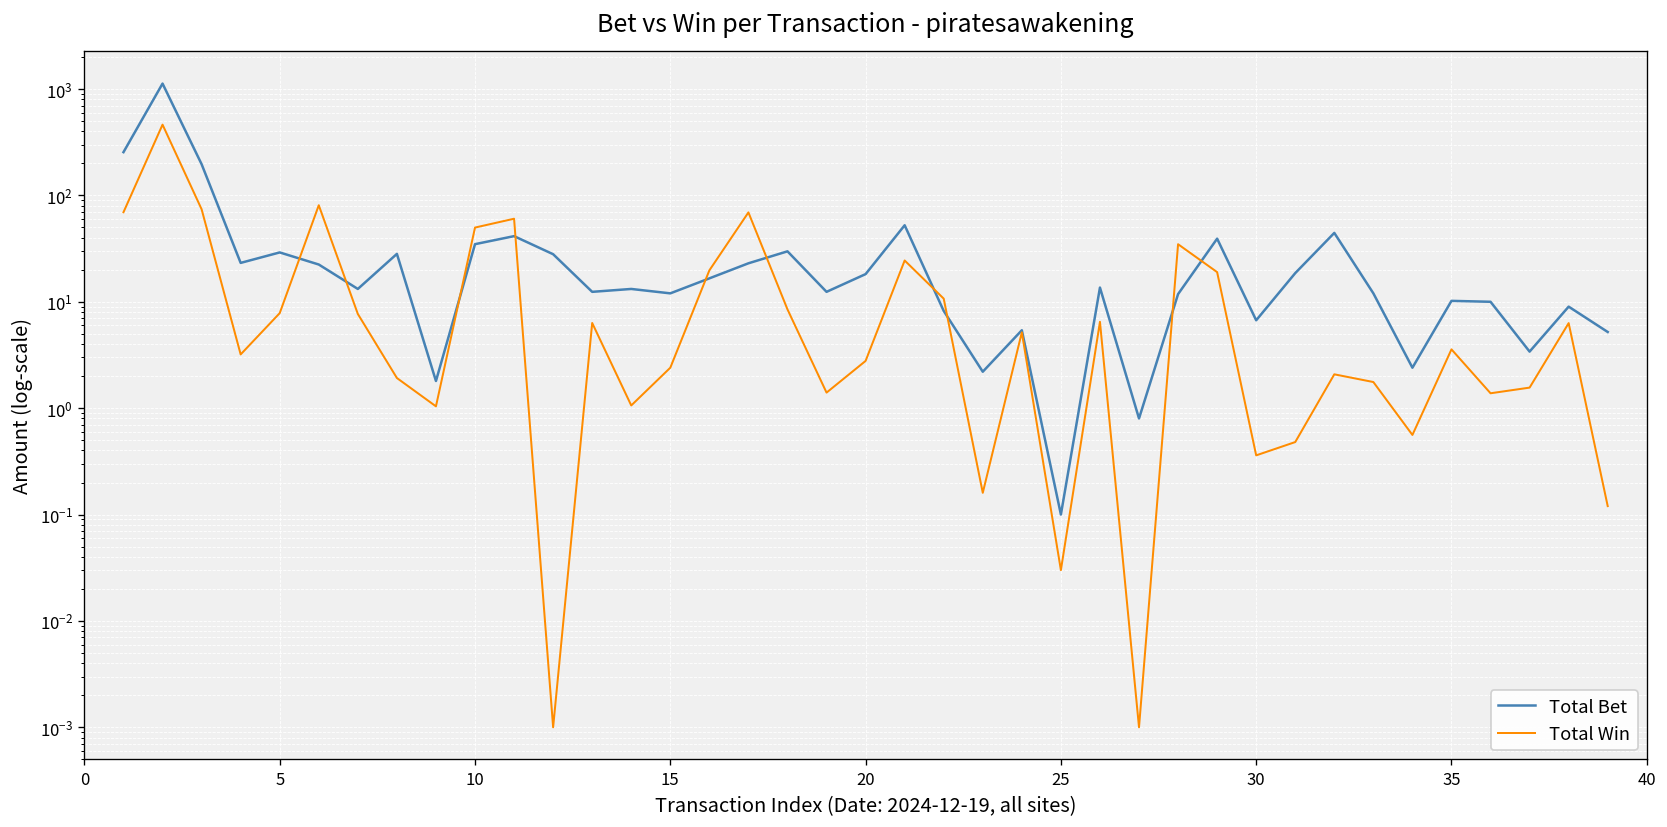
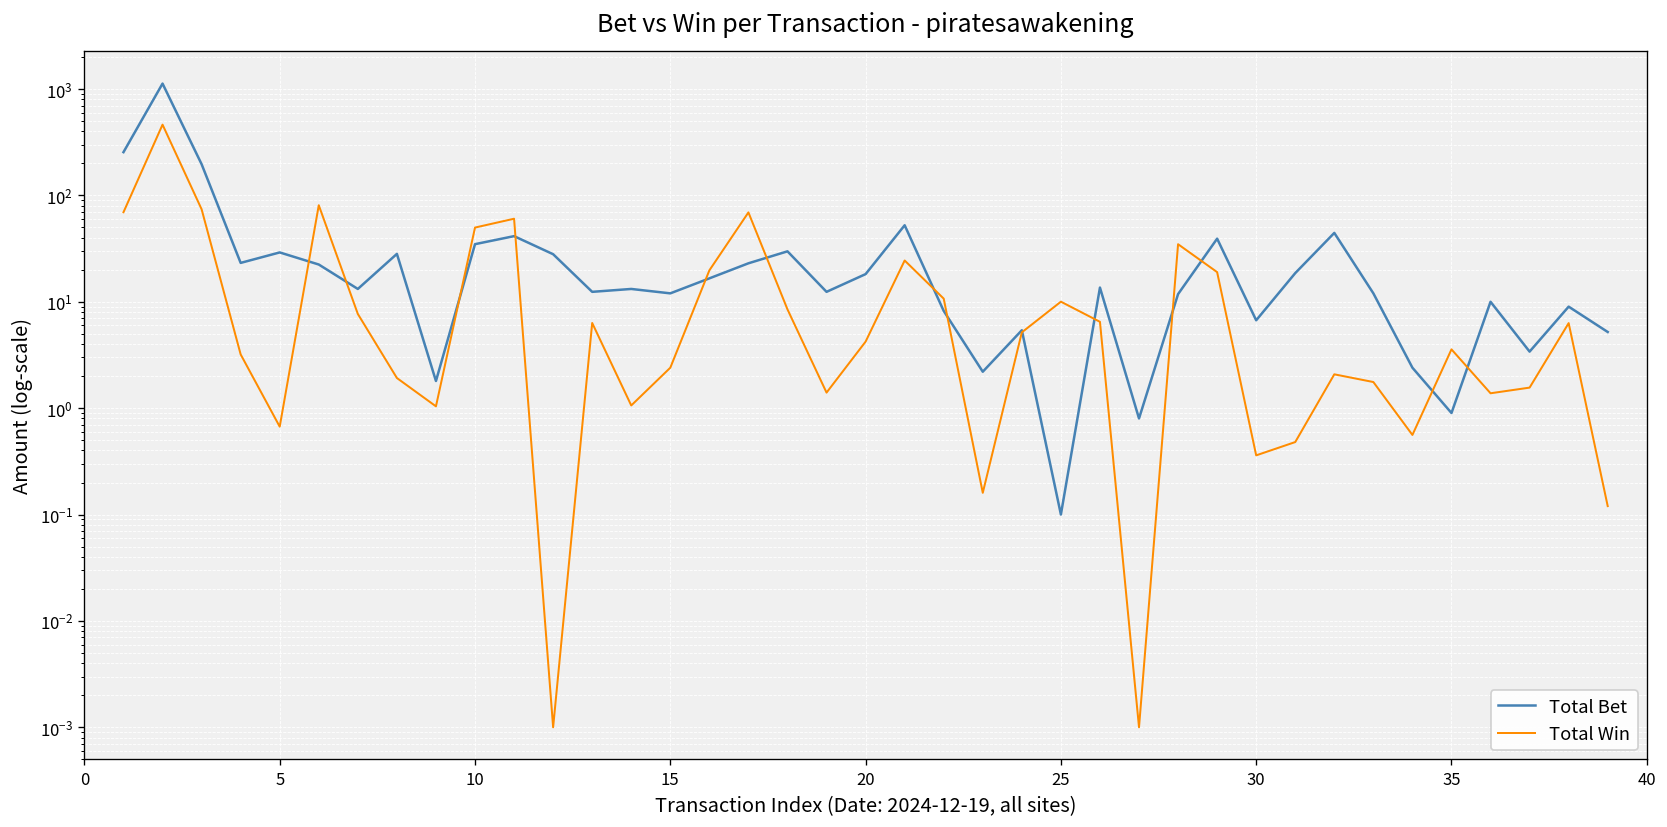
  {
    "Total Bet": {
      "5": 29,
      "10": 35,
      "15": 12,
      "20": 18,
      "25": 0.1,
      "30": 7,
-     "35": 10
+     "35": 0.9
    },
    "Total Win": {
-     "5": 8,
+     "5": 0.7,
      "10": 50,
      "15": 2.4,
-     "20": 2.8,
-     "25": 0.03,
+     "20": 4,
+     "25": 10,
      "30": 0.36,
      "35": 3.6
    }
  }
